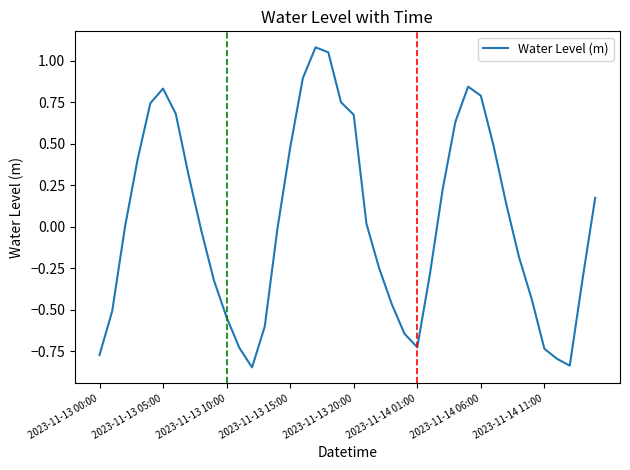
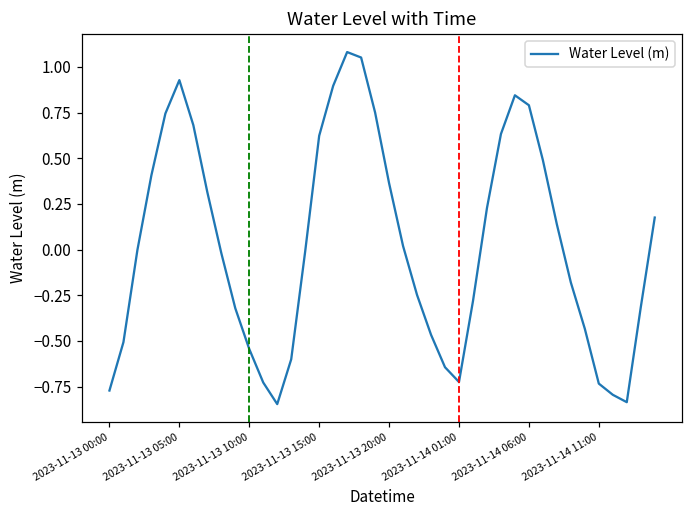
  {
    "2023-11-13 00:00": -0.77,
-   "2023-11-13 05:00": 0.83,
+   "2023-11-13 05:00": 0.93,
    "2023-11-13 10:00": -0.54,
-   "2023-11-13 15:00": 0.48,
-   "2023-11-13 20:00": 0.67,
+   "2023-11-13 15:00": 0.62,
+   "2023-11-13 20:00": 0.36,
    "2023-11-14 01:00": -0.73,
    "2023-11-14 06:00": 0.79,
    "2023-11-14 11:00": -0.73
  }
